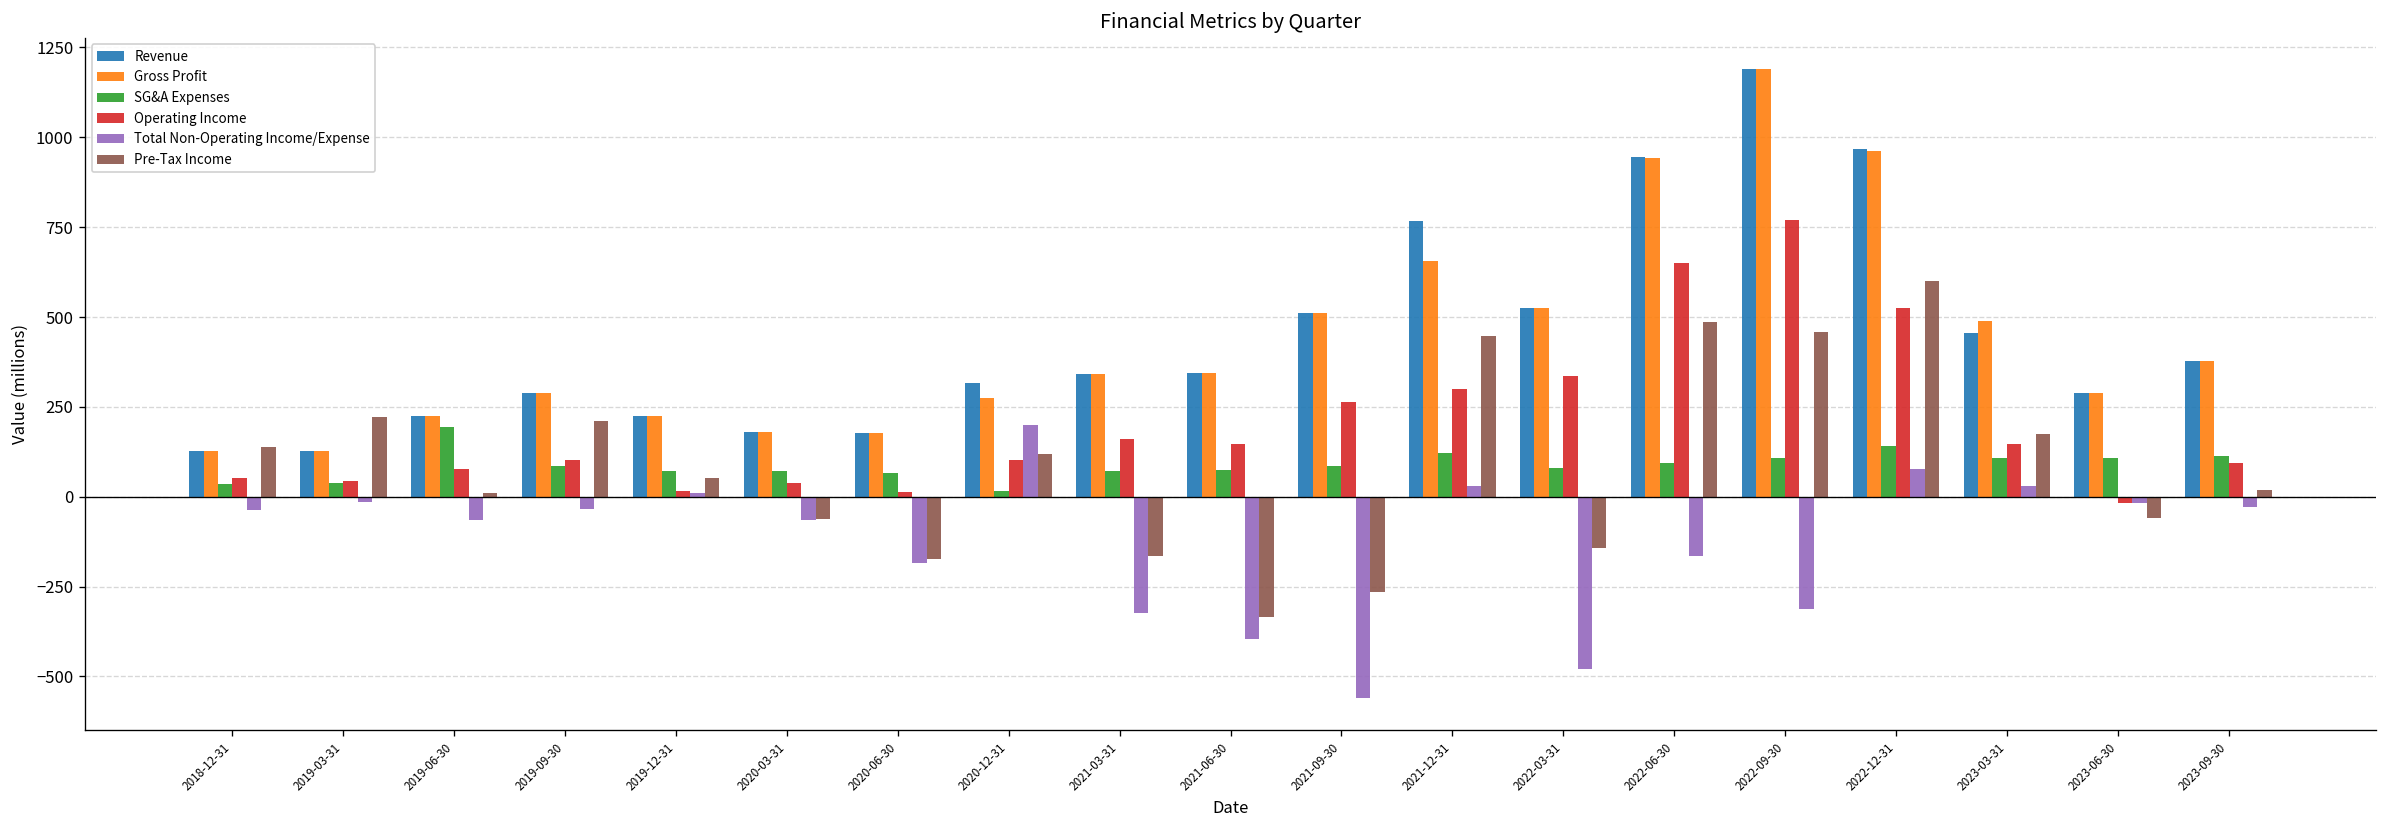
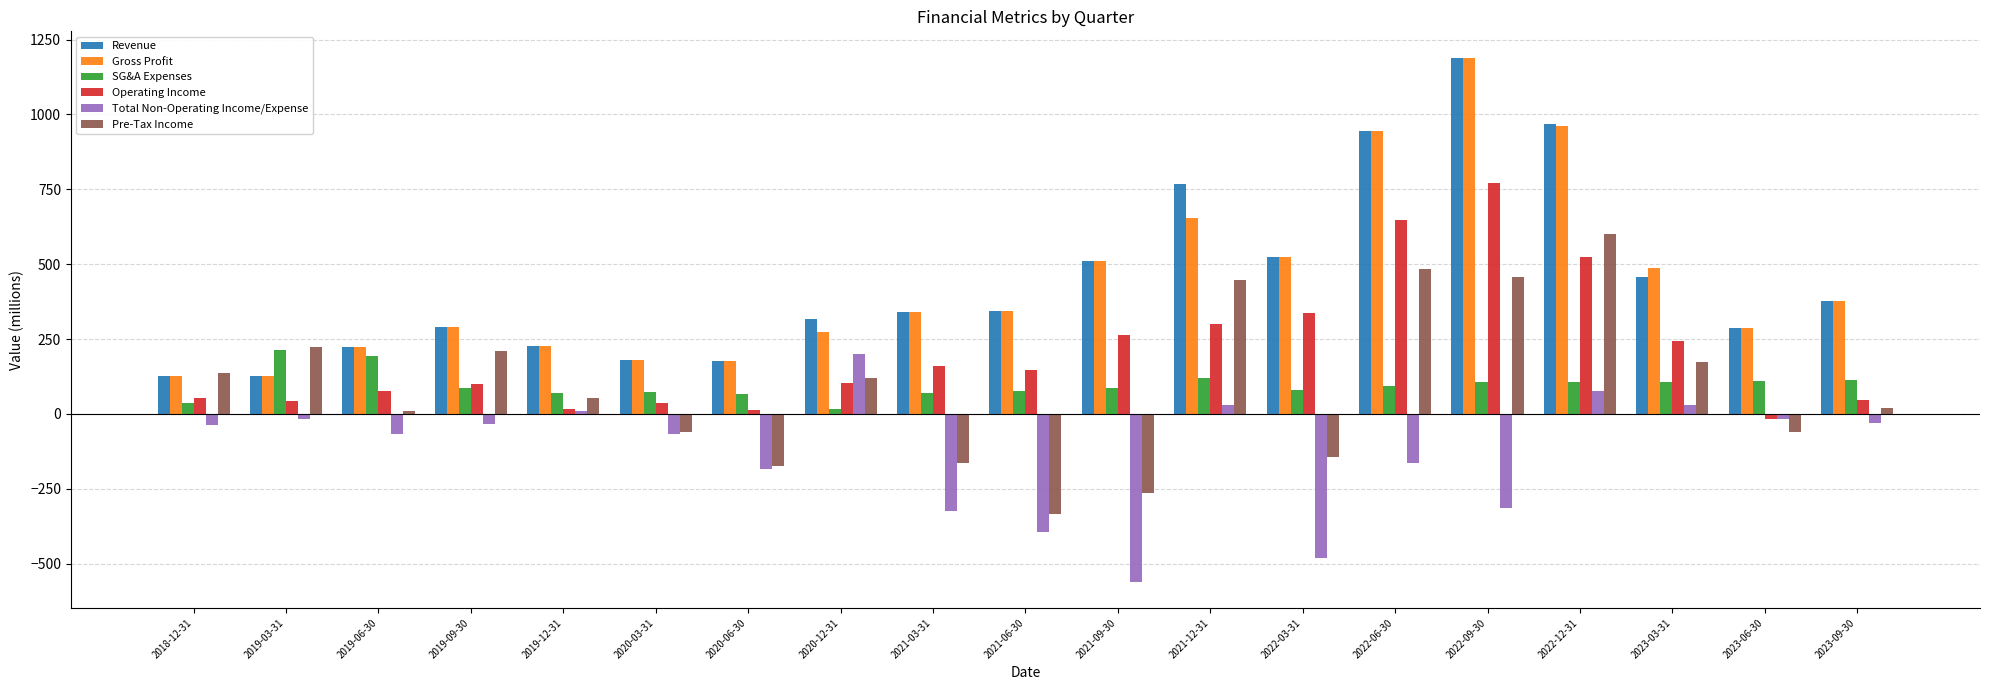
  {
    "Revenue": {
      "2018-12-31": 130,
      "2019-03-31": 130,
      "2019-06-30": 220,
      "2019-09-30": 290,
      "2019-12-31": 230,
      "2020-03-31": 180,
      "2020-06-30": 180,
      "2020-12-31": 320,
      "2021-03-31": 340,
      "2021-06-30": 340,
      "2021-09-30": 510,
      "2021-12-31": 770,
      "2022-03-31": 520,
      "2022-06-30": 950,
      "2022-09-30": 1190,
      "2022-12-31": 970,
      "2023-03-31": 460,
      "2023-06-30": 290,
      "2023-09-30": 380
    },
    "Gross Profit": {
      "2018-12-31": 130,
      "2019-03-31": 130,
      "2019-06-30": 220,
      "2019-09-30": 290,
      "2019-12-31": 230,
      "2020-03-31": 180,
      "2020-06-30": 180,
      "2020-12-31": 270,
      "2021-03-31": 340,
      "2021-06-30": 340,
      "2021-09-30": 510,
      "2021-12-31": 660,
      "2022-03-31": 520,
      "2022-06-30": 940,
      "2022-09-30": 1190,
      "2022-12-31": 960,
      "2023-03-31": 490,
      "2023-06-30": 290,
      "2023-09-30": 380
    },
    "SG&A Expenses": {
      "2018-12-31": 40,
-     "2019-03-31": 40,
+     "2019-03-31": 210,
      "2019-06-30": 190,
      "2019-09-30": 90,
      "2019-12-31": 70,
      "2020-03-31": 70,
      "2020-06-30": 70,
      "2020-12-31": 20,
      "2021-03-31": 70,
      "2021-06-30": 80,
      "2021-09-30": 90,
      "2021-12-31": 120,
      "2022-03-31": 80,
      "2022-06-30": 90,
      "2022-09-30": 110,
-     "2022-12-31": 140,
+     "2022-12-31": 110,
      "2023-03-31": 110,
      "2023-06-30": 110,
      "2023-09-30": 110
    },
    "Operating Income": {
      "2018-12-31": 50,
      "2019-03-31": 40,
      "2019-06-30": 80,
      "2019-09-30": 100,
      "2019-12-31": 20,
      "2020-03-31": 40,
      "2020-06-30": 10,
      "2020-12-31": 100,
      "2021-03-31": 160,
      "2021-06-30": 150,
      "2021-09-30": 260,
      "2021-12-31": 300,
      "2022-03-31": 340,
      "2022-06-30": 650,
      "2022-09-30": 770,
      "2022-12-31": 520,
-     "2023-03-31": 150,
+     "2023-03-31": 240,
      "2023-06-30": -20,
-     "2023-09-30": 100
+     "2023-09-30": 50
    },
    "Total Non-Operating Income/Expense": {
      "2018-12-31": -40,
      "2019-03-31": -20,
      "2019-06-30": -70,
      "2019-09-30": -30,
      "2019-12-31": 10,
      "2020-03-31": -70,
      "2020-06-30": -180,
      "2020-12-31": 200,
      "2021-03-31": -320,
      "2021-06-30": -390,
      "2021-09-30": -560,
      "2021-12-31": 30,
      "2022-03-31": -480,
      "2022-06-30": -160,
      "2022-09-30": -310,
      "2022-12-31": 80,
      "2023-03-31": 30,
      "2023-06-30": -20,
      "2023-09-30": -30
    },
    "Pre-Tax Income": {
      "2018-12-31": 140,
      "2019-03-31": 220,
      "2019-06-30": 10,
      "2019-09-30": 210,
      "2019-12-31": 50,
      "2020-03-31": -60,
      "2020-06-30": -170,
      "2020-12-31": 120,
      "2021-03-31": -160,
      "2021-06-30": -330,
      "2021-09-30": -260,
      "2021-12-31": 450,
      "2022-03-31": -140,
      "2022-06-30": 490,
      "2022-09-30": 460,
      "2022-12-31": 600,
      "2023-03-31": 170,
      "2023-06-30": -60,
      "2023-09-30": 20
    }
  }
